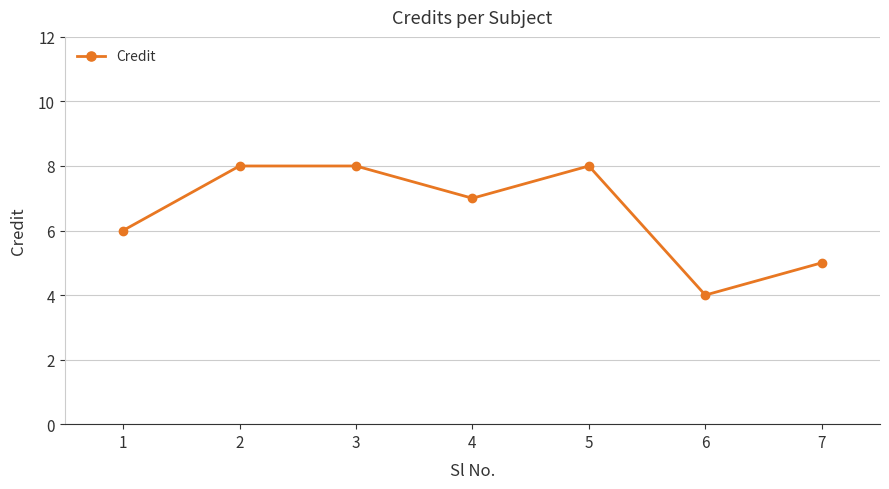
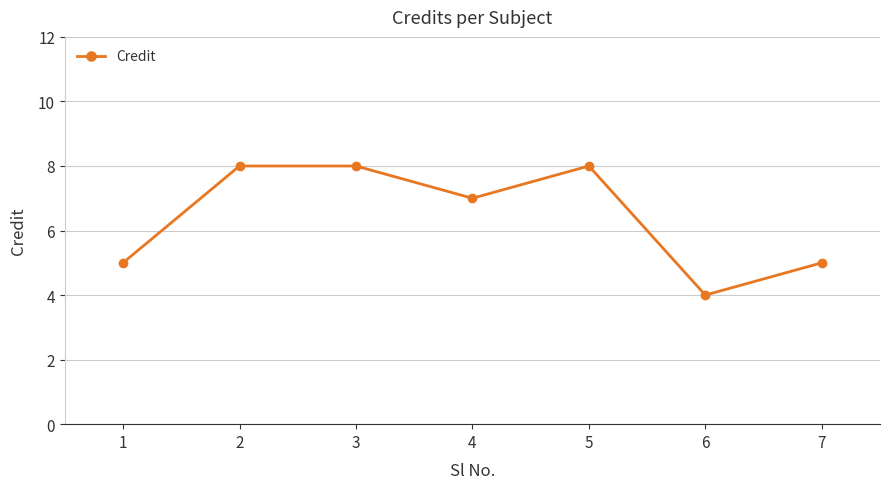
  {
-   "1": 6,
+   "1": 5,
    "2": 8,
    "3": 8,
    "4": 7,
    "5": 8,
    "6": 4,
    "7": 5
  }
